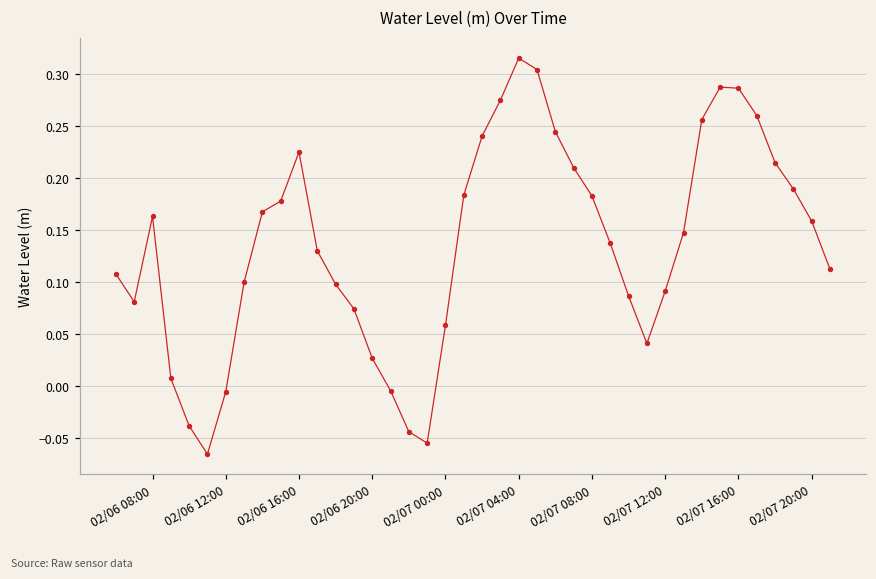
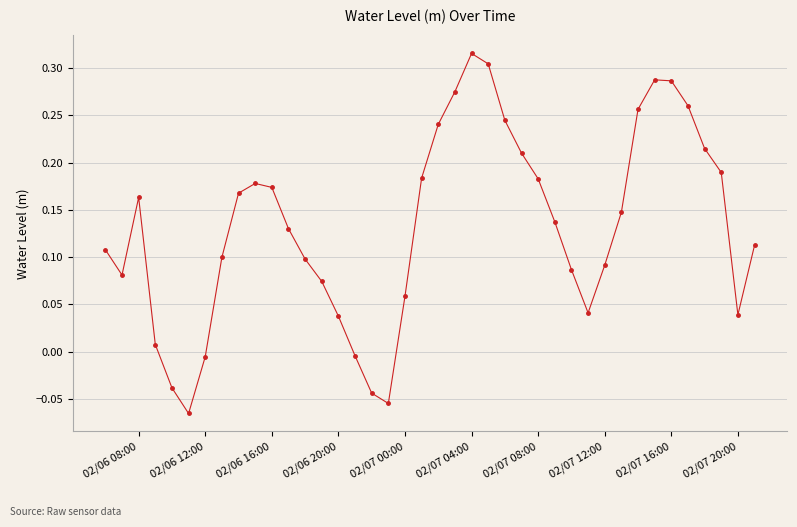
  {
    "02/06 08:00": 0.16,
    "02/06 12:00": -0.01,
-   "02/06 16:00": 0.23,
-   "02/06 20:00": 0.03,
+   "02/06 16:00": 0.17,
+   "02/06 20:00": 0.04,
    "02/07 00:00": 0.06,
    "02/07 04:00": 0.32,
    "02/07 08:00": 0.18,
    "02/07 12:00": 0.09,
    "02/07 16:00": 0.29,
-   "02/07 20:00": 0.16
+   "02/07 20:00": 0.04
  }
